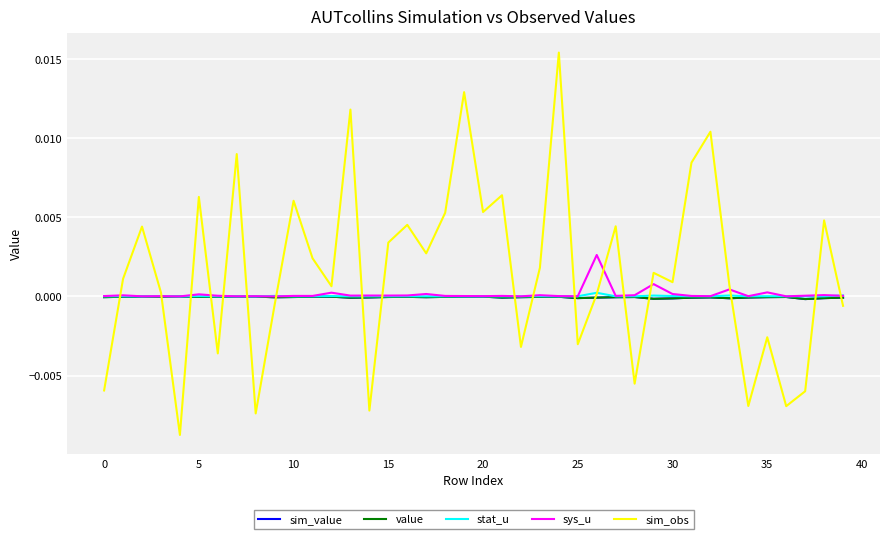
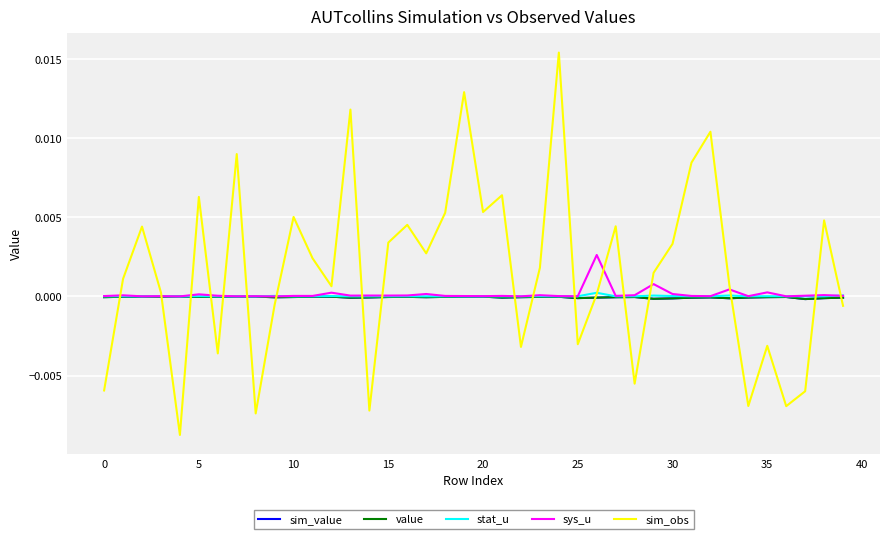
  {
    "sys_u": {
      "35": 0.0003
    },
    "sim_obs": {
      "0": -0.0059,
      "5": 0.0063,
-     "10": 0.0060,
+     "10": 0.0050,
      "15": 0.0034,
      "20": 0.0053,
      "25": -0.0030,
-     "30": 0.0009,
-     "35": -0.0026
+     "30": 0.0033,
+     "35": -0.0031
    }
  }
